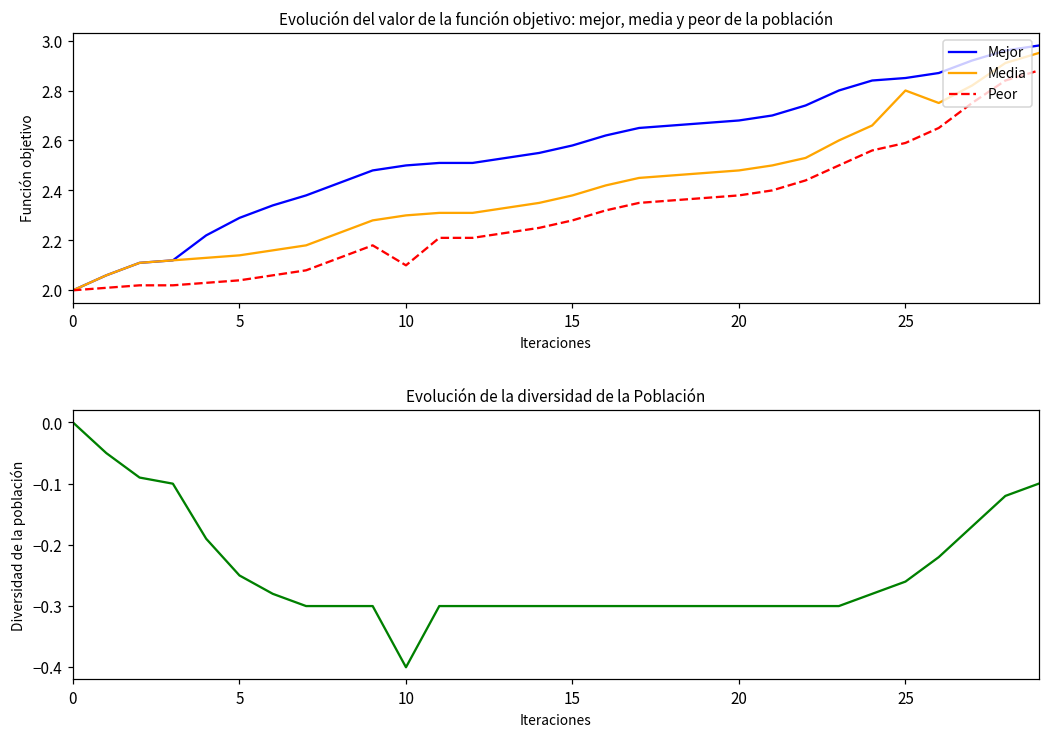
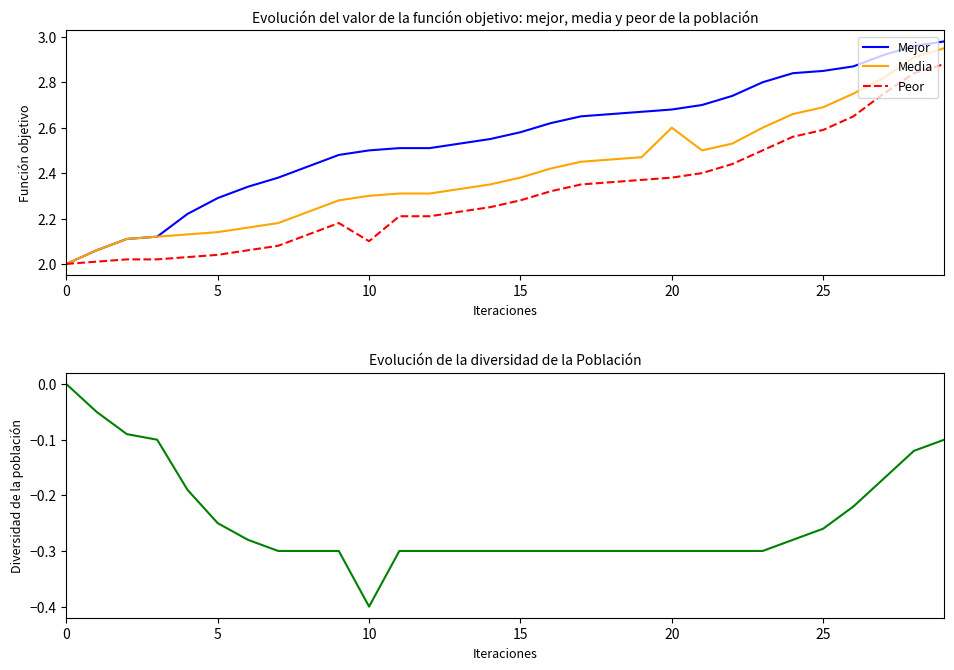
  {
    "Evolución del valor de la función objetivo: mejor, media y peor de la población": {
      "Mejor": {
        "5": 2.29,
        "10": 2.50,
        "15": 2.58,
        "20": 2.68,
        "25": 2.85
      },
      "Media": {
        "5": 2.14,
        "10": 2.30,
        "15": 2.38,
-       "20": 2.48,
-       "25": 2.80
+       "20": 2.60,
+       "25": 2.69
      },
      "Peor": {
        "5": 2.04,
        "10": 2.10,
        "15": 2.28,
        "20": 2.38,
        "25": 2.59
      }
    },
    "Evolución de la diversidad de la Población": {
      "0": 0.00,
      "5": -0.25,
      "10": -0.40,
      "15": -0.30,
      "20": -0.30,
      "25": -0.26
    }
  }
